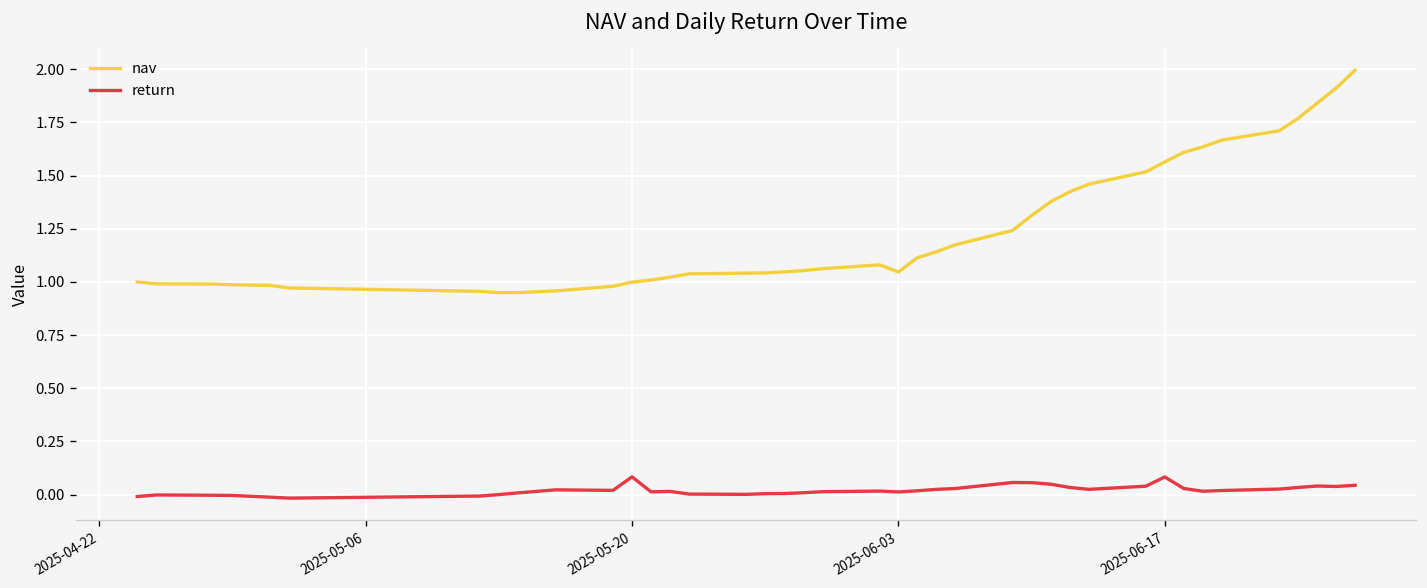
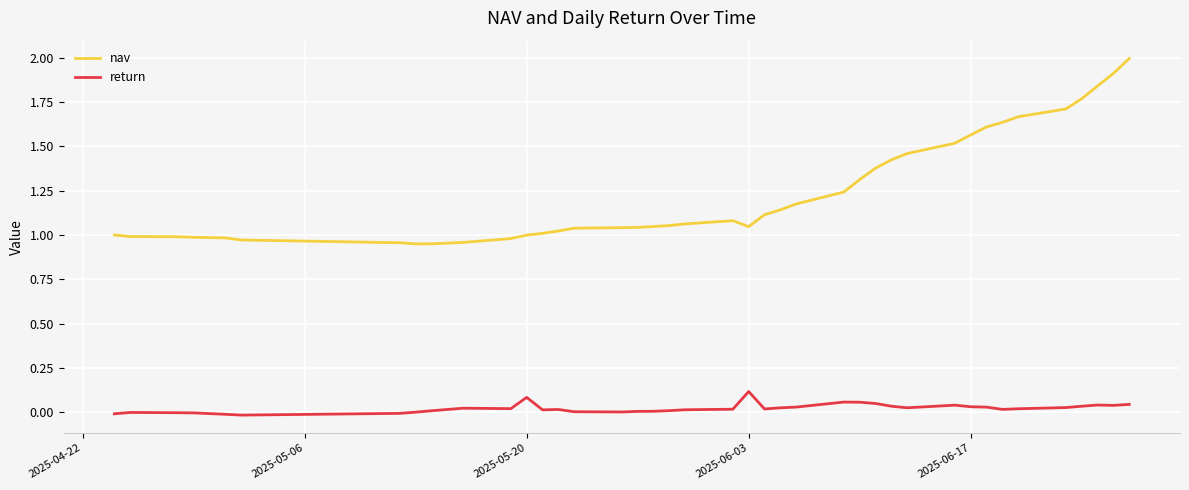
  {
    "nav": {
      "2025-05-20": 1.00,
      "2025-06-03": 1.05,
      "2025-06-17": 1.56
    },
    "return": {
      "2025-05-20": 0.08,
-     "2025-06-03": 0.01,
-     "2025-06-17": 0.08
+     "2025-06-03": 0.12,
+     "2025-06-17": 0.03
    }
  }
